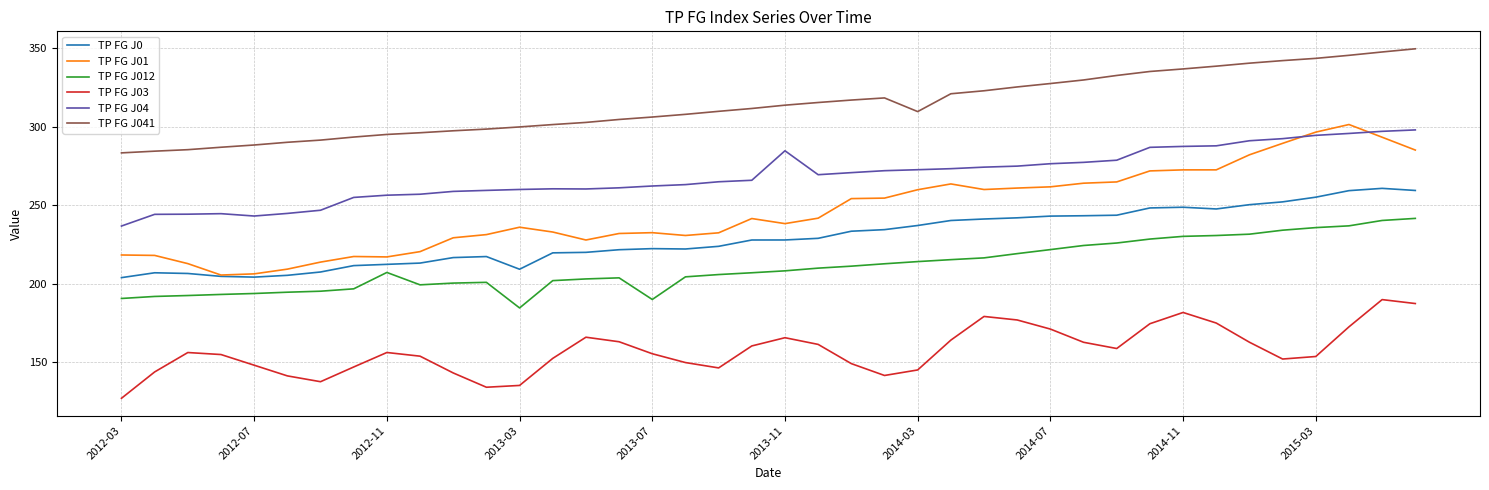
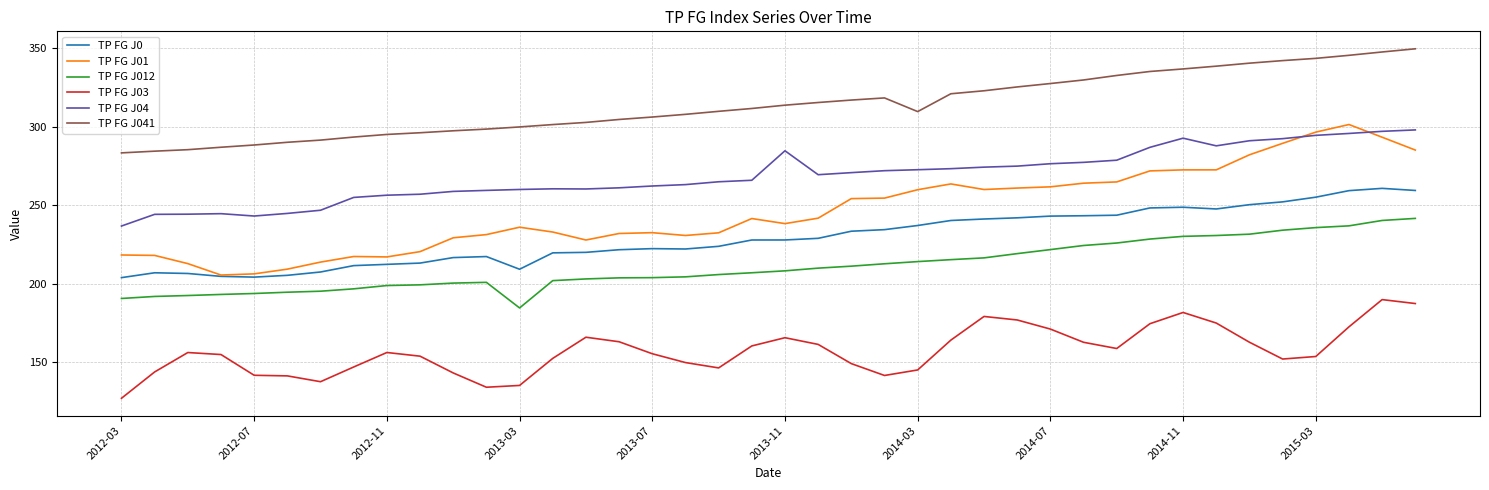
  {
    "TP FG J0": {
      "2012-03": 204,
      "2012-07": 204,
      "2012-11": 212,
      "2013-03": 209,
      "2013-07": 222,
      "2013-11": 228,
      "2014-03": 237,
      "2014-07": 243,
      "2014-11": 249,
      "2015-03": 255
    },
    "TP FG J01": {
      "2012-03": 218,
      "2012-07": 206,
      "2012-11": 217,
      "2013-03": 236,
      "2013-07": 233,
      "2013-11": 238,
      "2014-03": 260,
      "2014-07": 262,
      "2014-11": 273,
      "2015-03": 297
    },
    "TP FG J012": {
      "2012-03": 191,
      "2012-07": 194,
-     "2012-11": 207,
+     "2012-11": 199,
      "2013-03": 185,
-     "2013-07": 190,
+     "2013-07": 204,
      "2013-11": 208,
      "2014-03": 214,
      "2014-07": 222,
      "2014-11": 230,
      "2015-03": 236
    },
    "TP FG J03": {
      "2012-03": 127,
-     "2012-07": 148,
+     "2012-07": 142,
      "2012-11": 156,
      "2013-03": 135,
      "2013-07": 155,
      "2013-11": 166,
      "2014-03": 145,
      "2014-07": 171,
      "2014-11": 182,
      "2015-03": 154
    },
    "TP FG J04": {
      "2012-03": 237,
      "2012-07": 243,
      "2012-11": 256,
      "2013-03": 260,
      "2013-07": 262,
      "2013-11": 285,
      "2014-03": 273,
      "2014-07": 277,
-     "2014-11": 288,
+     "2014-11": 293,
      "2015-03": 295
    },
    "TP FG J041": {
      "2012-03": 283,
      "2012-07": 288,
      "2012-11": 295,
      "2013-03": 300,
      "2013-07": 306,
      "2013-11": 314,
      "2014-03": 310,
      "2014-07": 328,
      "2014-11": 337,
      "2015-03": 344
    }
  }
